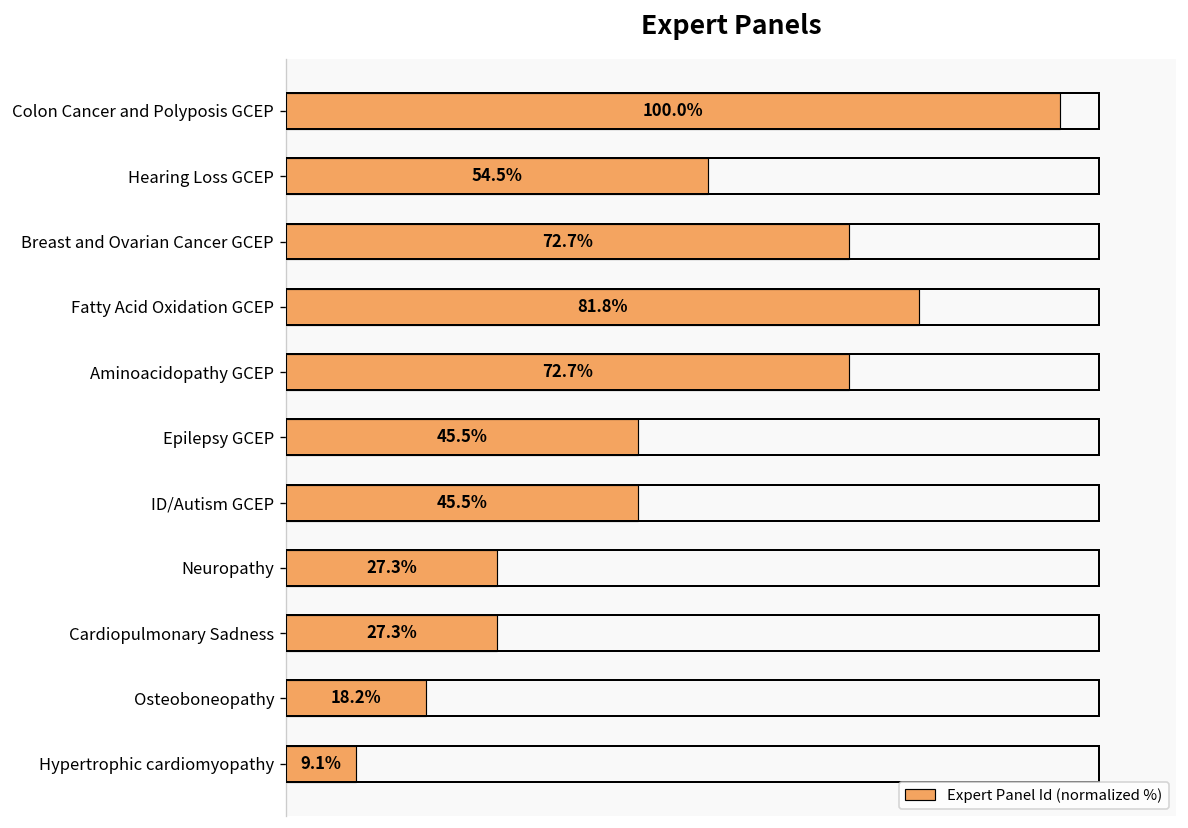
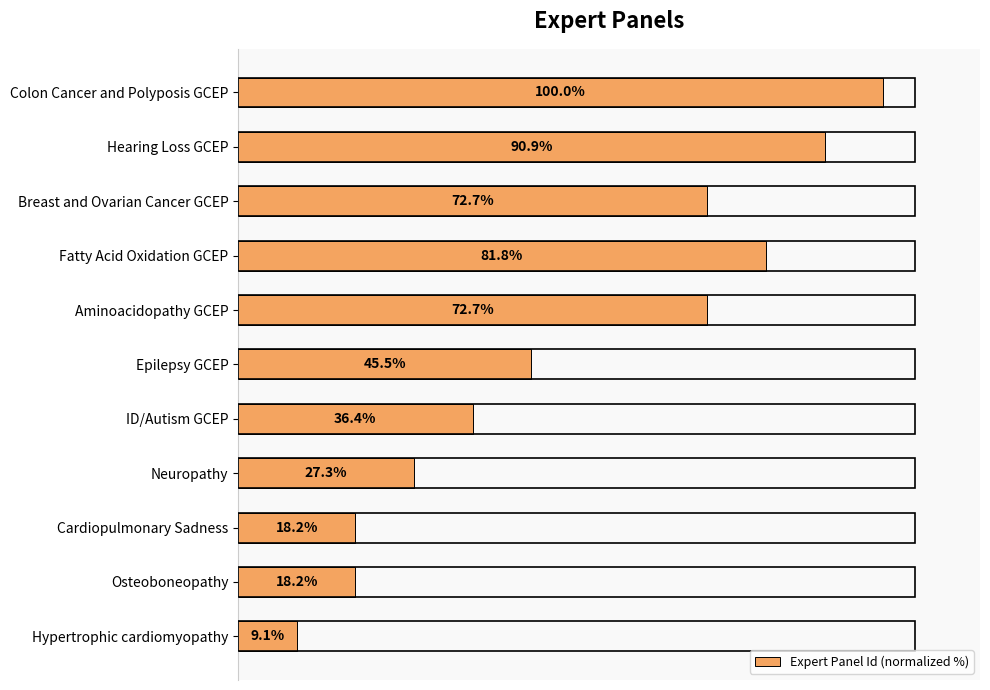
  {
    "Colon Cancer and Polyposis GCEP": "100.0%",
-   "Hearing Loss GCEP": "54.5%",
+   "Hearing Loss GCEP": "90.9%",
    "Breast and Ovarian Cancer GCEP": "72.7%",
    "Fatty Acid Oxidation GCEP": "81.8%",
    "Aminoacidopathy GCEP": "72.7%",
    "Epilepsy GCEP": "45.5%",
-   "ID/Autism GCEP": "45.5%",
+   "ID/Autism GCEP": "36.4%",
    "Neuropathy": "27.3%",
-   "Cardiopulmonary Sadness": "27.3%",
+   "Cardiopulmonary Sadness": "18.2%",
    "Osteoboneopathy": "18.2%",
    "Hypertrophic cardiomyopathy": "9.1%"
  }
